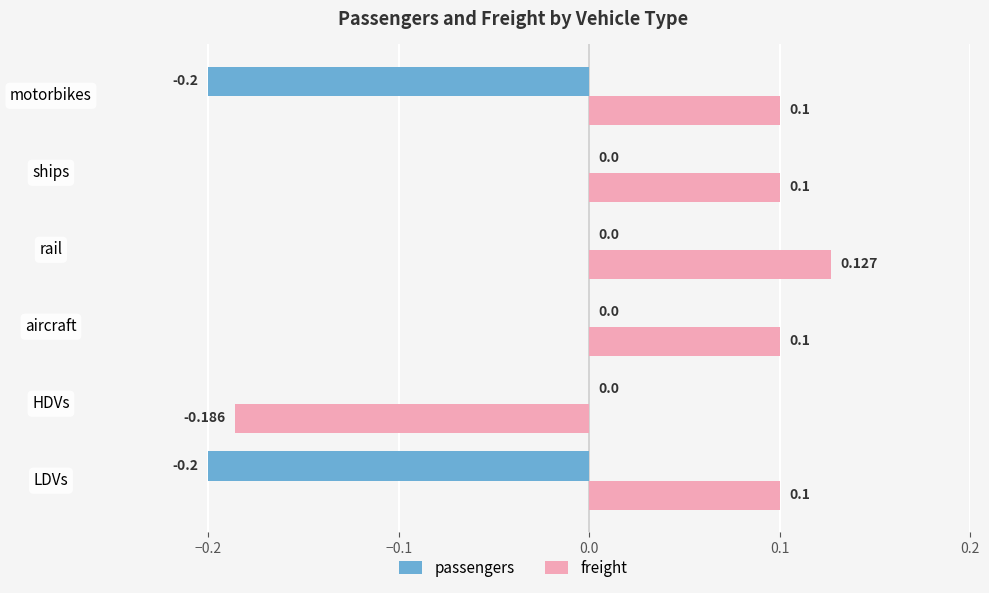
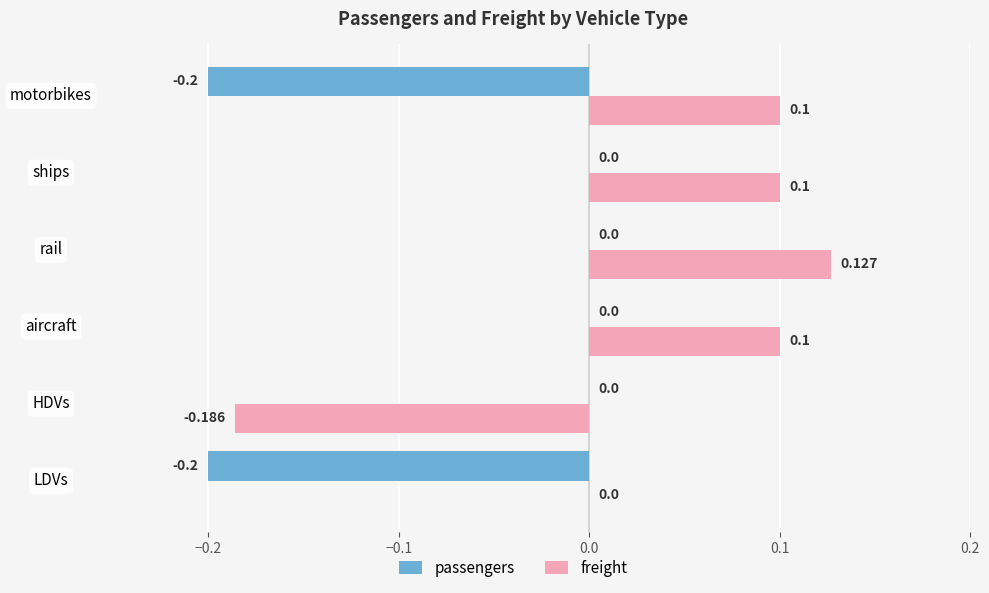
  {
    "passengers": {
      "motorbikes": -0.2,
      "ships": 0.0,
      "rail": 0.0,
      "aircraft": 0.0,
      "HDVs": 0.0,
      "LDVs": -0.2
    },
    "freight": {
      "motorbikes": 0.1,
      "ships": 0.1,
      "rail": 0.127,
      "aircraft": 0.1,
      "HDVs": -0.186,
-     "LDVs": 0.1
+     "LDVs": 0.0
    }
  }
